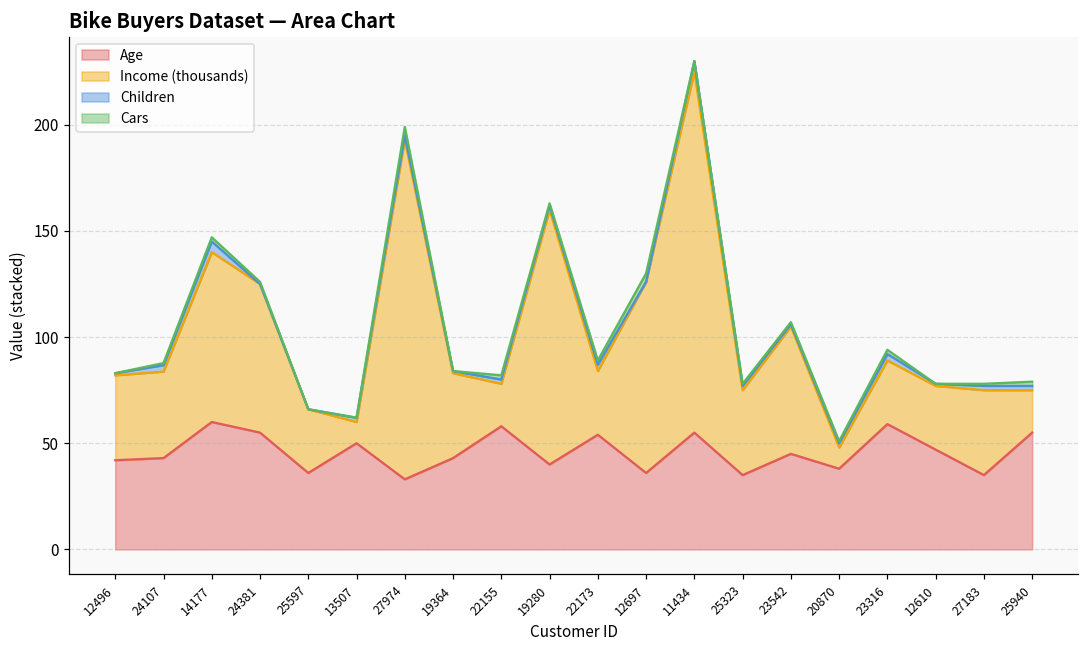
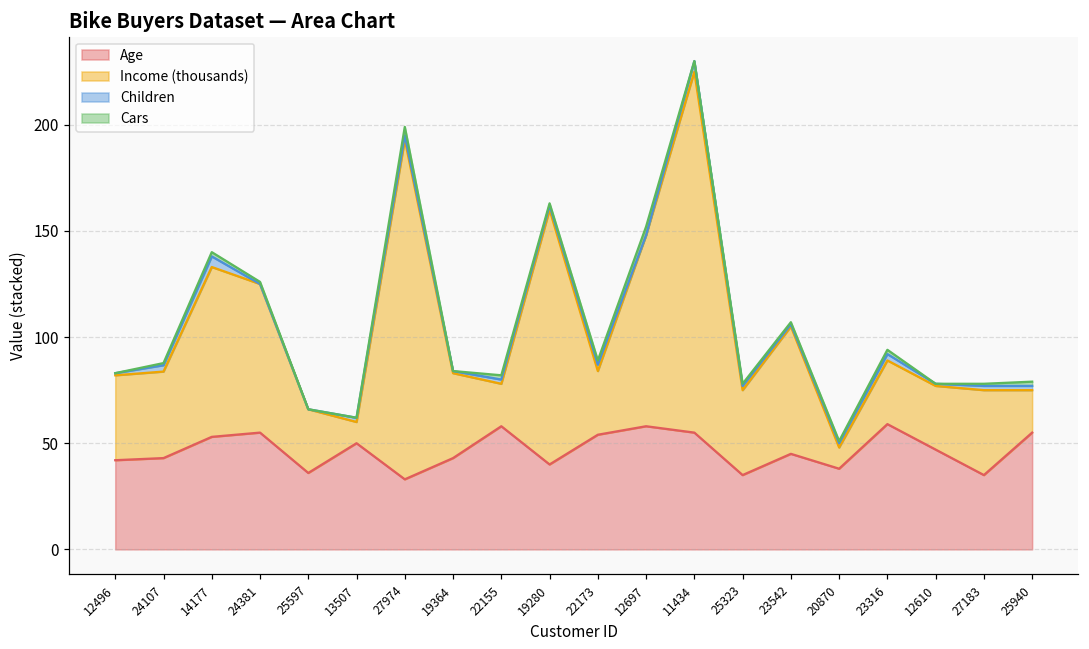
  {
    "Age": {
      "12496": 42,
      "24107": 43,
-     "14177": 60,
+     "14177": 53,
      "24381": 55,
      "25597": 36,
      "13507": 50,
      "27974": 33,
      "19364": 43,
      "22155": 58,
      "19280": 40,
      "22173": 54,
-     "12697": 36,
+     "12697": 58,
      "11434": 55,
      "25323": 35,
      "23542": 45,
      "20870": 38,
      "23316": 59,
      "12610": 47,
      "27183": 35,
      "25940": 55
    },
    "Income (thousands)": {
      "24107": 41,
      "14177": 80,
      "13507": 10,
      "27974": 160,
      "22155": 20,
      "19280": 120,
      "22173": 30,
      "11434": 170,
      "25323": 40,
      "20870": 10,
      "23316": 30,
      "27183": 40,
      "25940": 20
    },
    "Children": {
      "14177": 5,
      "27974": 2,
      "22155": 2,
      "22173": 3,
      "23316": 3,
      "25940": 2
    },
    "Cars": {
      "14177": 2,
      "27974": 4,
      "22155": 2,
      "22173": 2,
      "12697": 4,
      "23316": 2,
      "25940": 2
    }
  }
